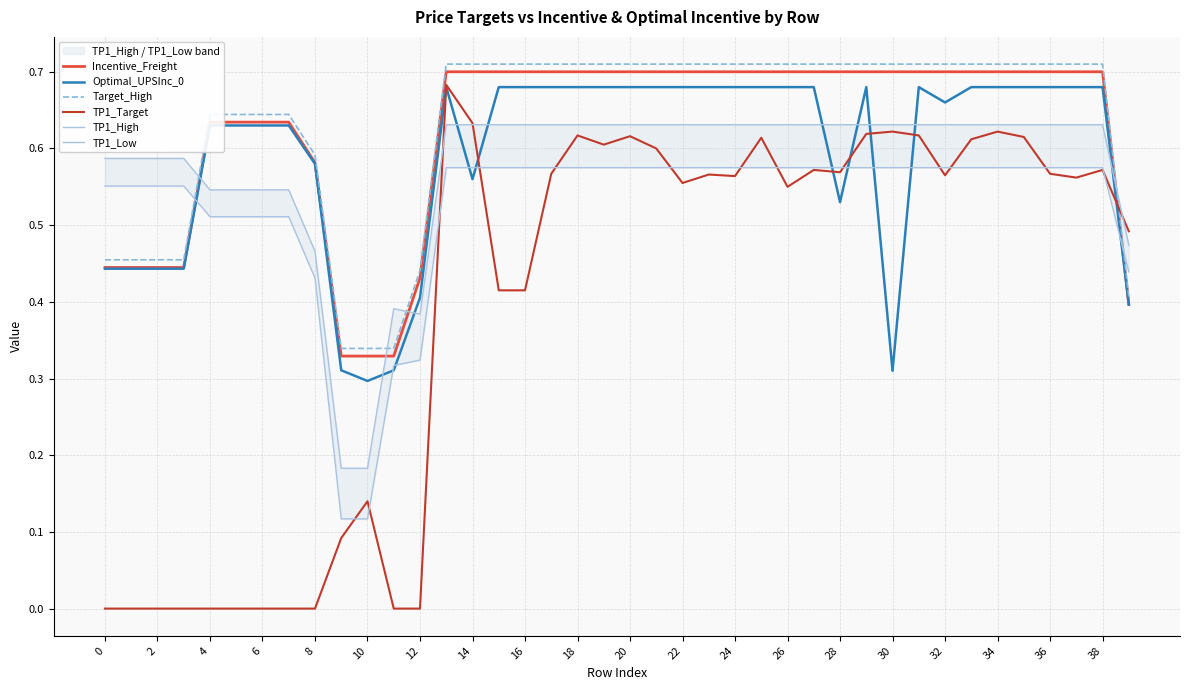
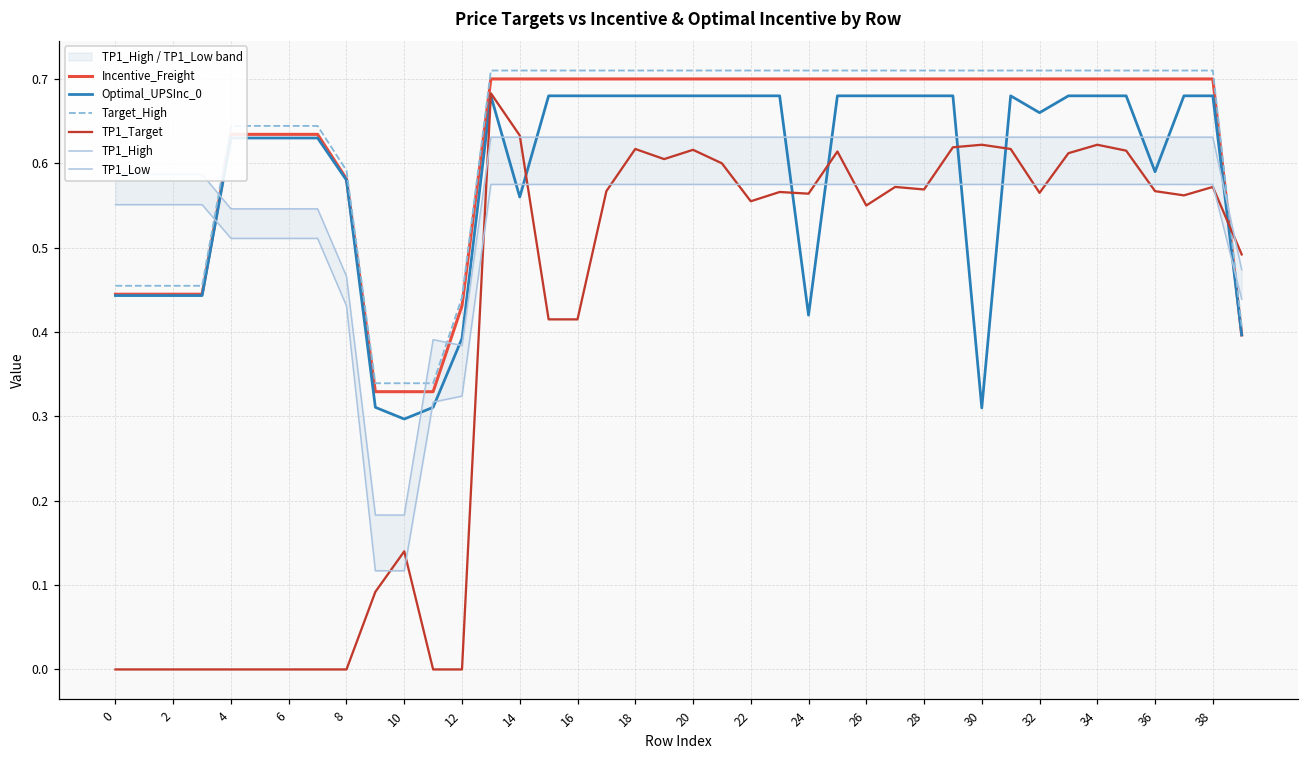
  {
    "Optimal_UPSInc_0": {
      "6": 0.63,
      "10": 0.30,
-     "12": 0.41,
+     "12": 0.39,
      "14": 0.56,
      "16": 0.68,
      "18": 0.68,
      "20": 0.68,
      "22": 0.68,
-     "24": 0.68,
+     "24": 0.42,
      "26": 0.68,
-     "28": 0.53,
+     "28": 0.68,
      "30": 0.31,
      "32": 0.66,
      "34": 0.68,
-     "36": 0.68,
+     "36": 0.59,
      "38": 0.68
    }
  }
